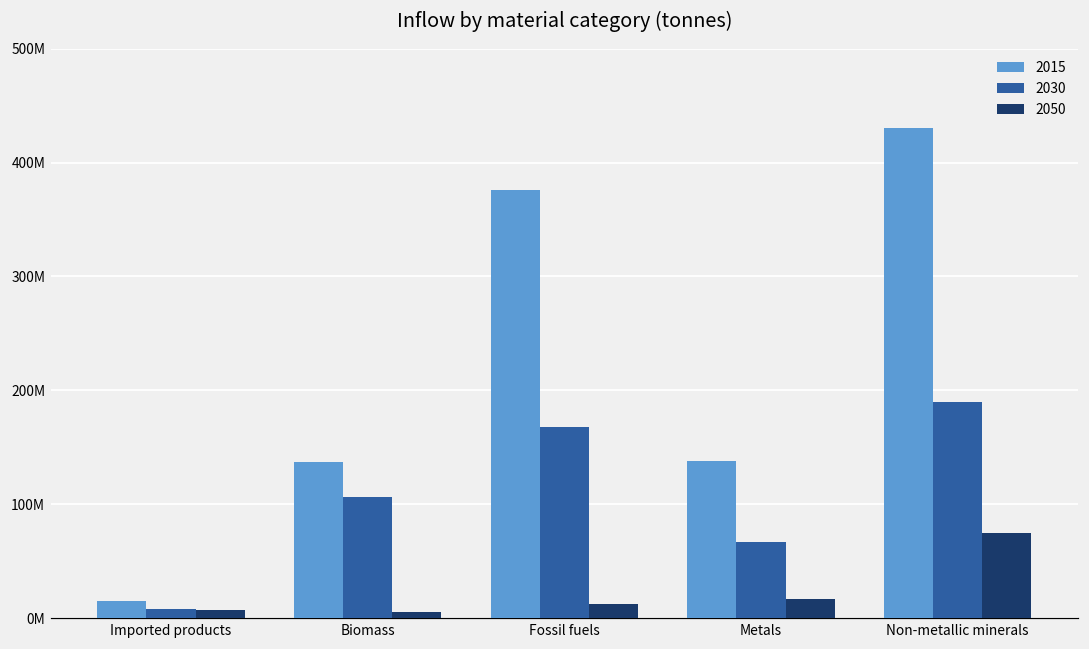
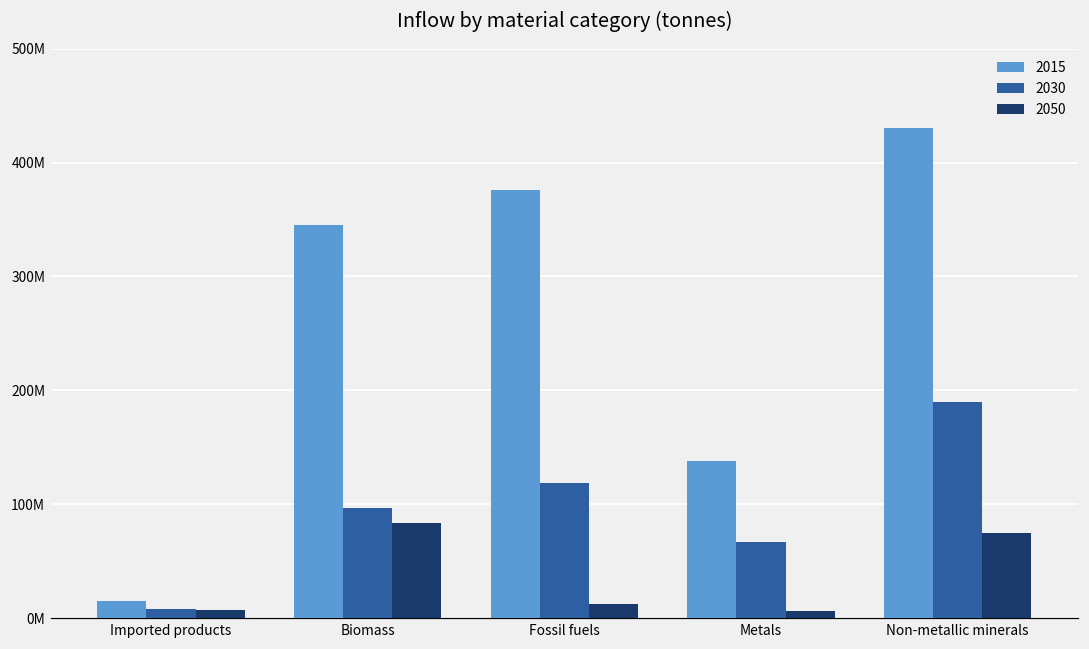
  {
    "2015": {
      "Imported products": 15000000,
-     "Biomass": 137000000,
+     "Biomass": 345000000,
      "Fossil fuels": 376000000,
      "Metals": 138000000,
      "Non-metallic minerals": 430000000
    },
    "2030": {
      "Imported products": 8000000,
-     "Biomass": 107000000,
-     "Fossil fuels": 168000000,
+     "Biomass": 97000000,
+     "Fossil fuels": 119000000,
      "Metals": 67000000,
      "Non-metallic minerals": 190000000
    },
    "2050": {
      "Imported products": 7000000,
-     "Biomass": 5000000,
+     "Biomass": 84000000,
      "Fossil fuels": 13000000,
-     "Metals": 17000000,
+     "Metals": 6000000,
      "Non-metallic minerals": 75000000
    }
  }
